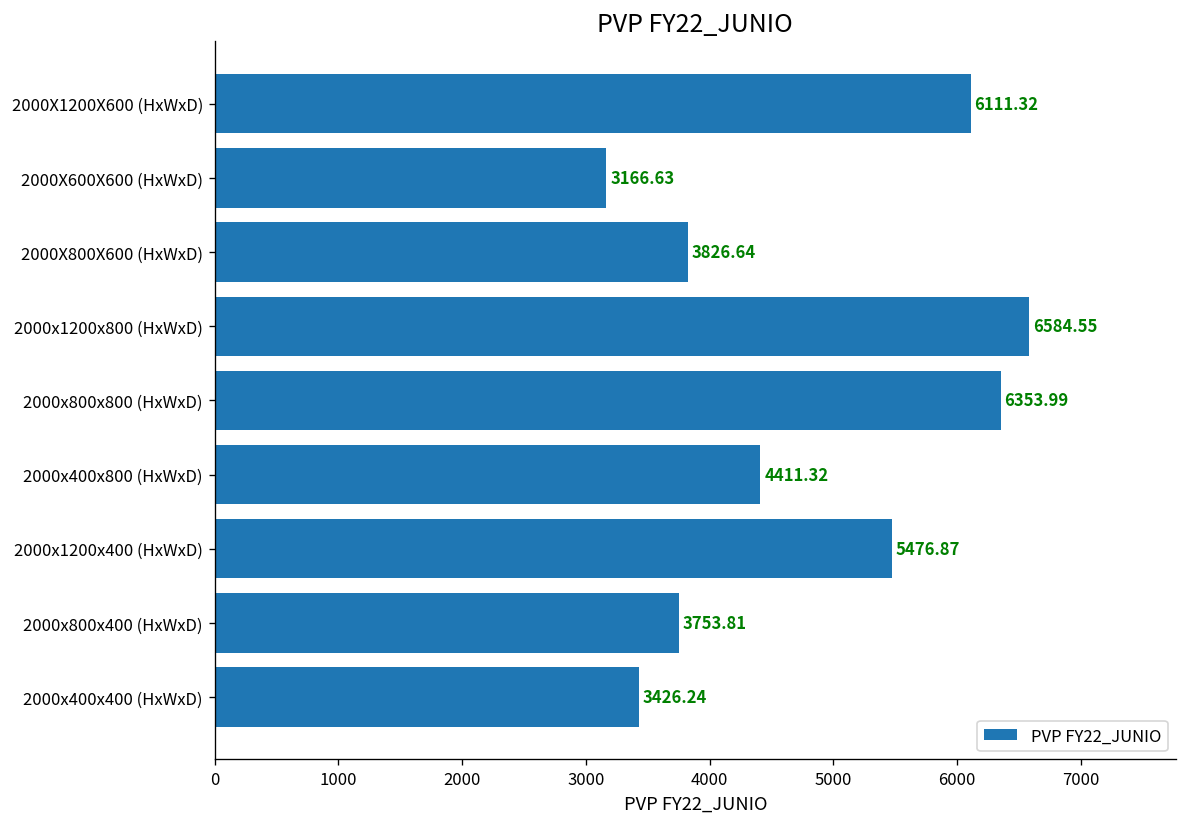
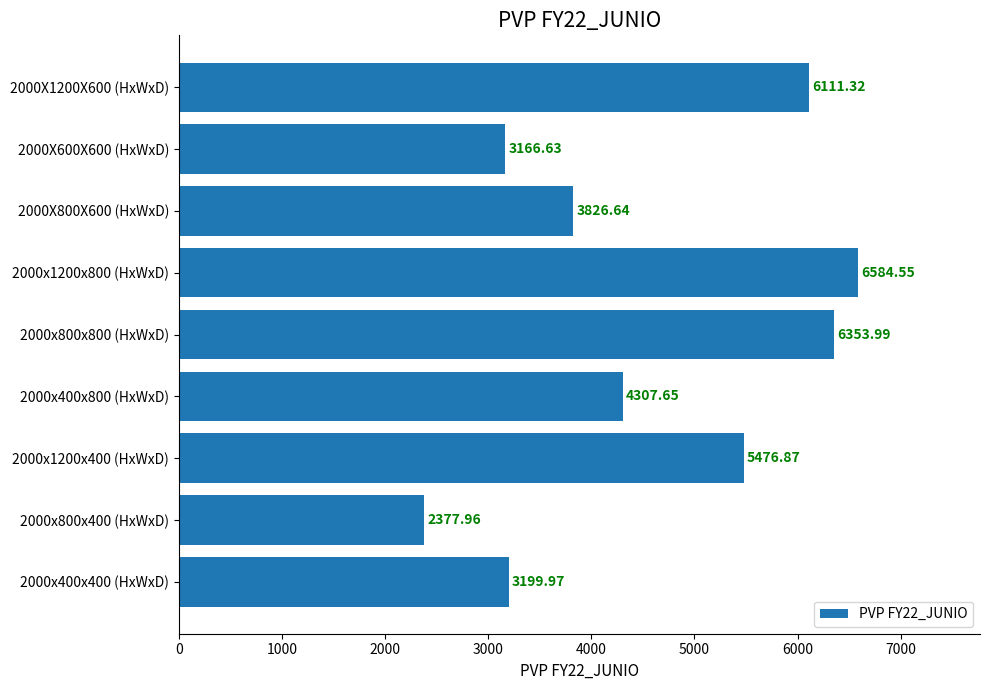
  {
    "2000X1200X600 (HxWxD)": 6111.32,
    "2000X600X600 (HxWxD)": 3166.63,
    "2000X800X600 (HxWxD)": 3826.64,
    "2000x1200x800 (HxWxD)": 6584.55,
    "2000x800x800 (HxWxD)": 6353.99,
-   "2000x400x800 (HxWxD)": 4411.32,
+   "2000x400x800 (HxWxD)": 4307.65,
    "2000x1200x400 (HxWxD)": 5476.87,
-   "2000x800x400 (HxWxD)": 3753.81,
-   "2000x400x400 (HxWxD)": 3426.24
+   "2000x800x400 (HxWxD)": 2377.96,
+   "2000x400x400 (HxWxD)": 3199.97
  }
